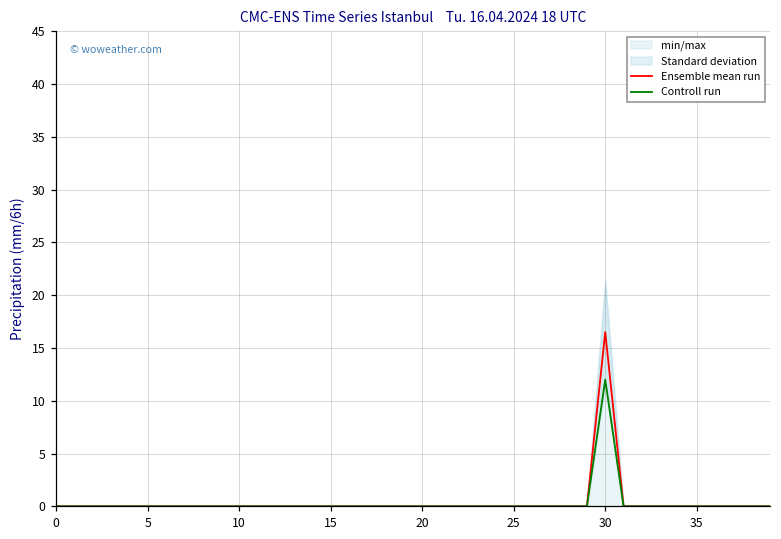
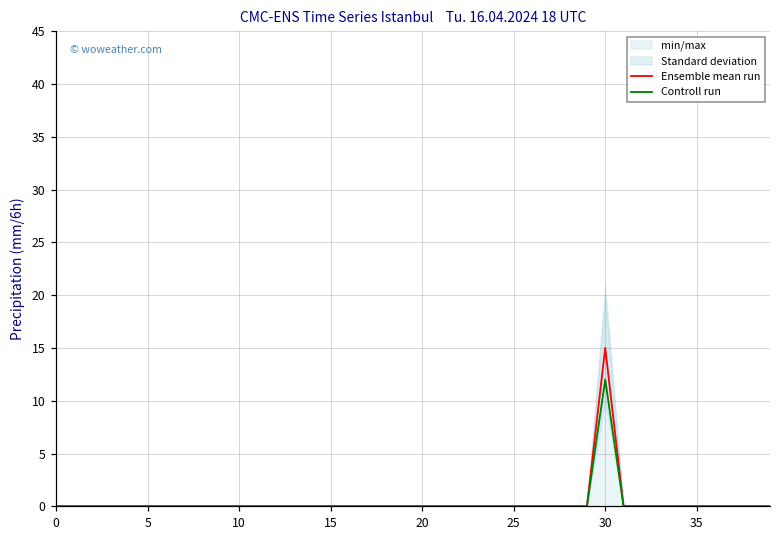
  {
    "Ensemble mean run": {
-     "30": 17
+     "30": 15
    },
    "Controll run": {
      "30": 12
    }
  }
